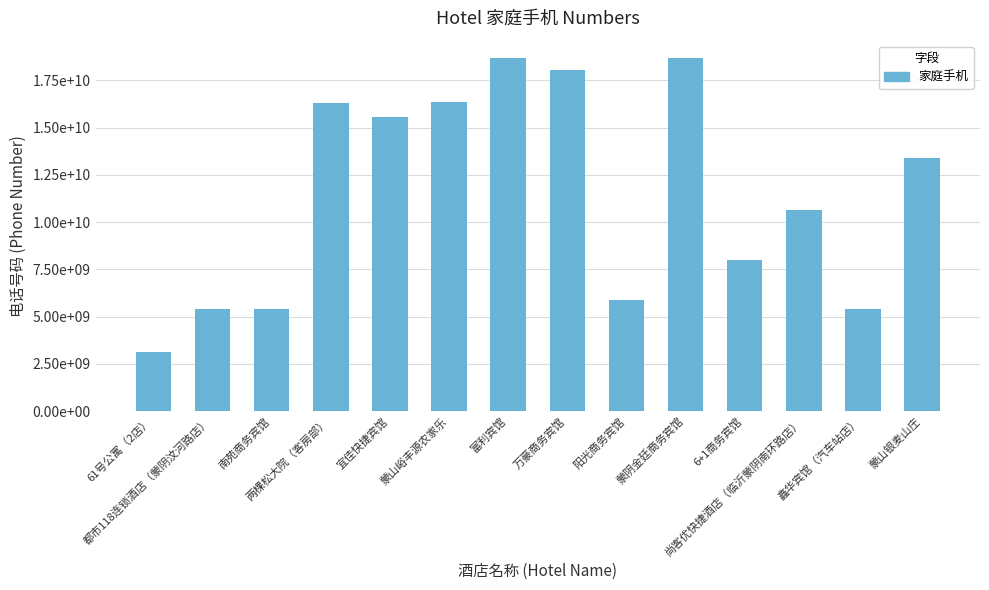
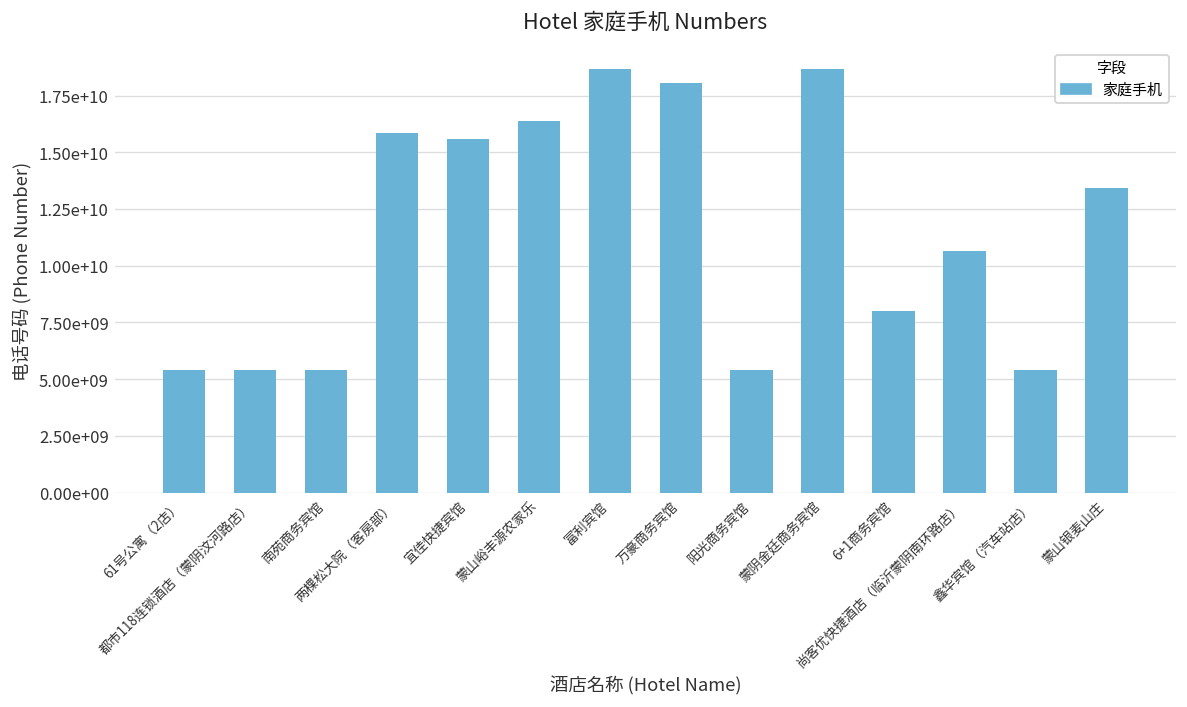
  {
-   "61号公寓（2店）": 3100000000,
+   "61号公寓（2店）": 5400000000,
    "都市118连锁酒店（蒙阴汶河路店）": 5400000000,
    "南苑商务宾馆": 5400000000,
-   "两棵松大院（客房部）": 16300000000,
+   "两棵松大院（客房部）": 15900000000,
    "宜佳快捷宾馆": 15600000000,
    "蒙山峪丰源农家乐": 16400000000,
    "富利宾馆": 18700000000,
    "万豪商务宾馆": 18100000000,
-   "阳光商务宾馆": 5900000000,
+   "阳光商务宾馆": 5400000000,
    "蒙阴金廷商务宾馆": 18700000000,
    "6+1商务宾馆": 8000000000,
    "尚客优快捷酒店（临沂蒙阴南环路店）": 10600000000,
    "鑫华宾馆（汽车站店）": 5400000000,
    "蒙山银麦山庄": 13400000000
  }
